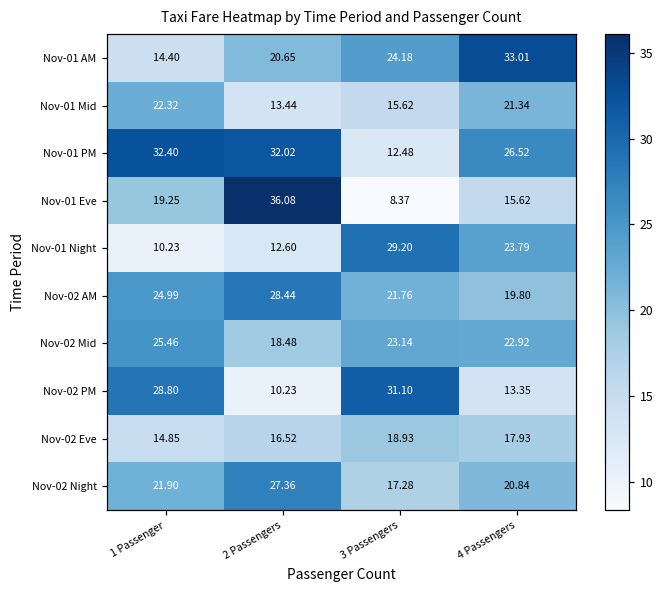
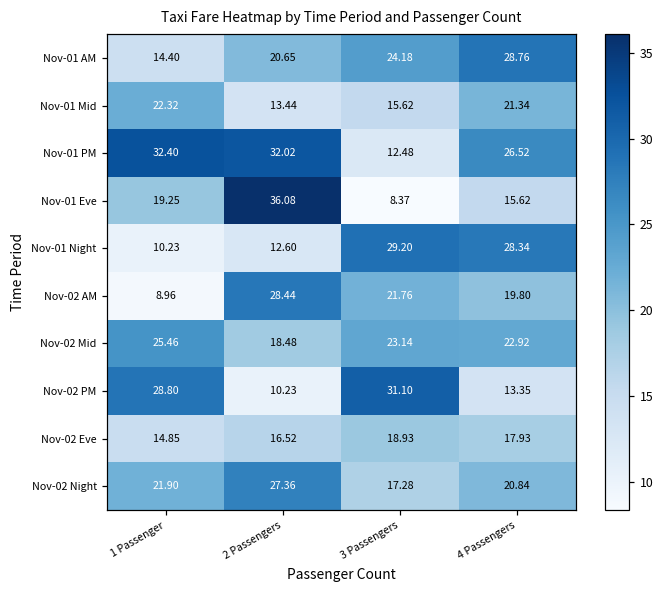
  {
    "Nov-01 AM": {
      "1 Passenger": 14.40,
      "2 Passengers": 20.65,
      "3 Passengers": 24.18,
-     "4 Passengers": 33.01
+     "4 Passengers": 28.76
    },
    "Nov-01 Mid": {
      "1 Passenger": 22.32,
      "2 Passengers": 13.44,
      "3 Passengers": 15.62,
      "4 Passengers": 21.34
    },
    "Nov-01 PM": {
      "1 Passenger": 32.40,
      "2 Passengers": 32.02,
      "3 Passengers": 12.48,
      "4 Passengers": 26.52
    },
    "Nov-01 Eve": {
      "1 Passenger": 19.25,
      "2 Passengers": 36.08,
      "3 Passengers": 8.37,
      "4 Passengers": 15.62
    },
    "Nov-01 Night": {
      "1 Passenger": 10.23,
      "2 Passengers": 12.60,
      "3 Passengers": 29.20,
-     "4 Passengers": 23.79
+     "4 Passengers": 28.34
    },
    "Nov-02 AM": {
-     "1 Passenger": 24.99,
+     "1 Passenger": 8.96,
      "2 Passengers": 28.44,
      "3 Passengers": 21.76,
      "4 Passengers": 19.80
    },
    "Nov-02 Mid": {
      "1 Passenger": 25.46,
      "2 Passengers": 18.48,
      "3 Passengers": 23.14,
      "4 Passengers": 22.92
    },
    "Nov-02 PM": {
      "1 Passenger": 28.80,
      "2 Passengers": 10.23,
      "3 Passengers": 31.10,
      "4 Passengers": 13.35
    },
    "Nov-02 Eve": {
      "1 Passenger": 14.85,
      "2 Passengers": 16.52,
      "3 Passengers": 18.93,
      "4 Passengers": 17.93
    },
    "Nov-02 Night": {
      "1 Passenger": 21.90,
      "2 Passengers": 27.36,
      "3 Passengers": 17.28,
      "4 Passengers": 20.84
    }
  }
